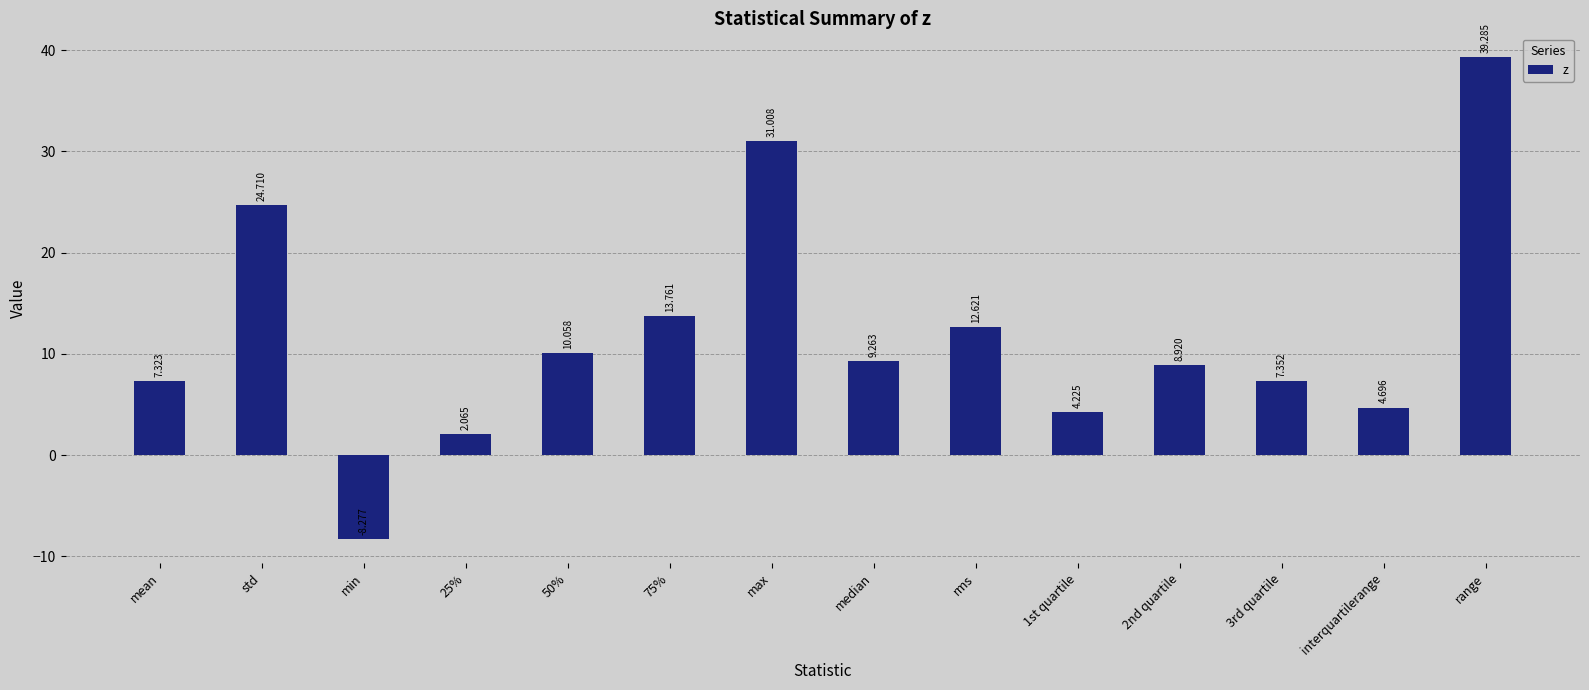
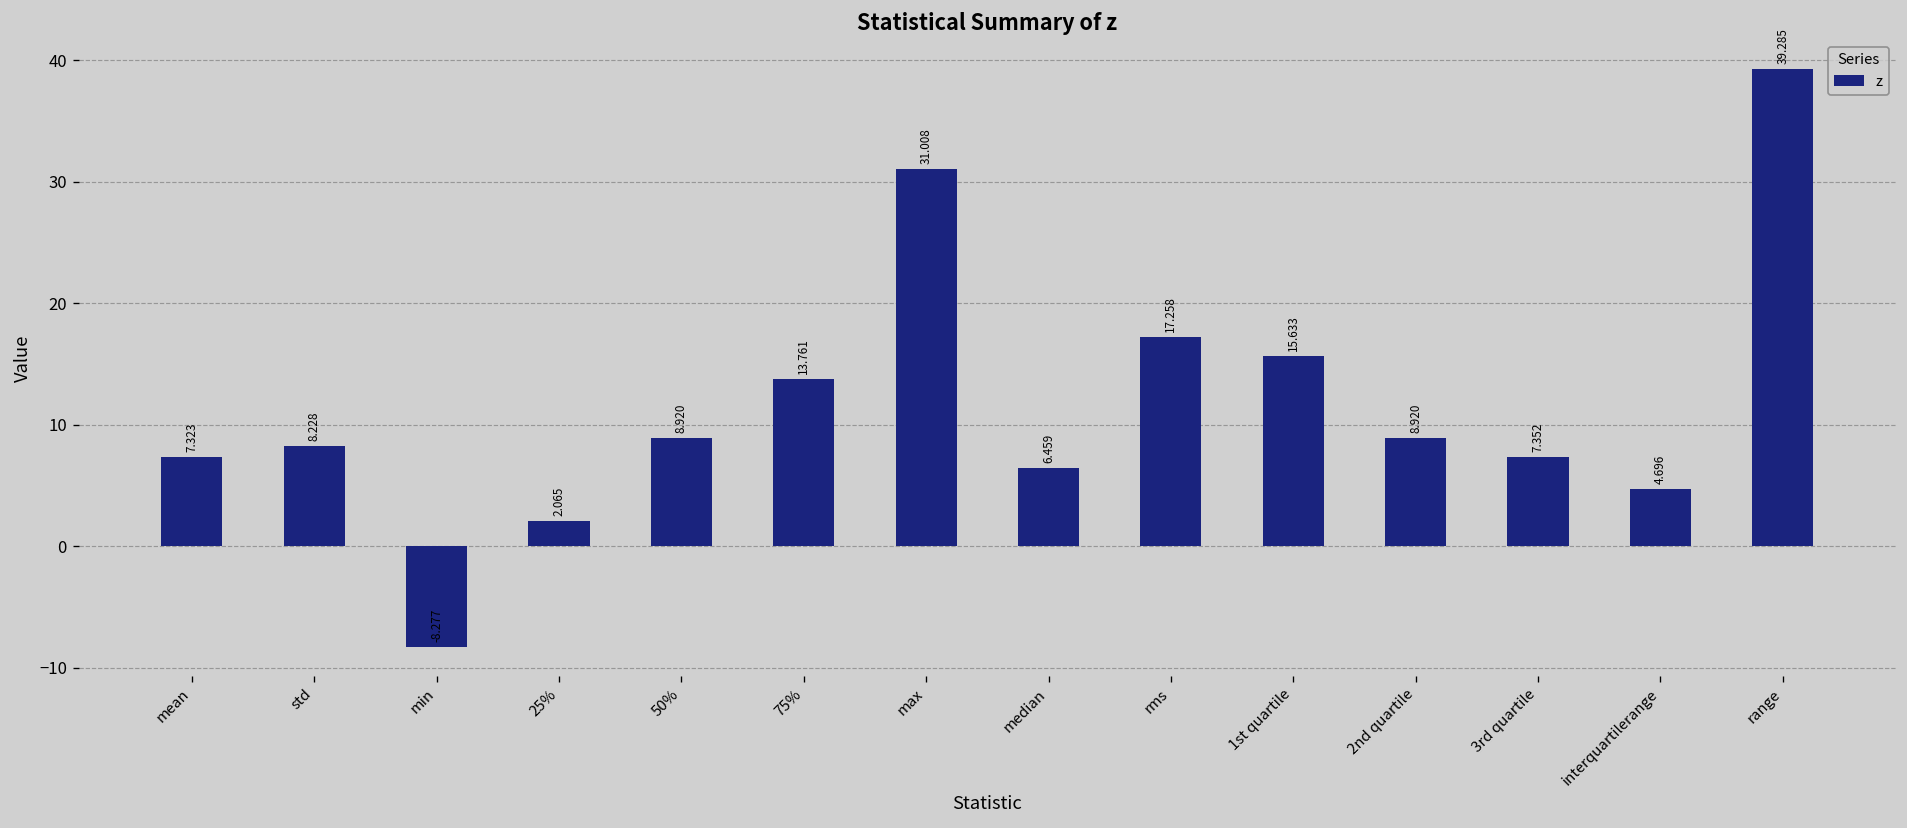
  {
    "mean": 7.323,
-   "std": 24.710,
+   "std": 8.228,
    "min": -8.277,
    "25%": 2.065,
-   "50%": 10.058,
+   "50%": 8.920,
    "75%": 13.761,
    "max": 31.008,
-   "median": 9.263,
-   "rms": 12.621,
-   "1st quartile": 4.225,
+   "median": 6.459,
+   "rms": 17.258,
+   "1st quartile": 15.633,
    "2nd quartile": 8.920,
    "3rd quartile": 7.352,
    "interquartilerange": 4.696,
    "range": 39.285
  }
